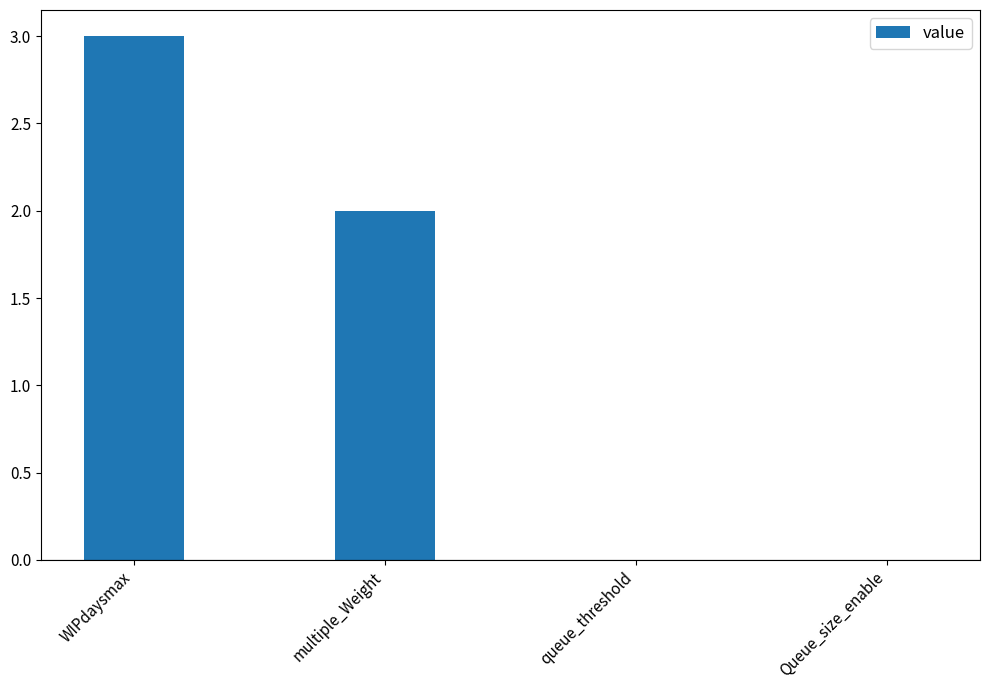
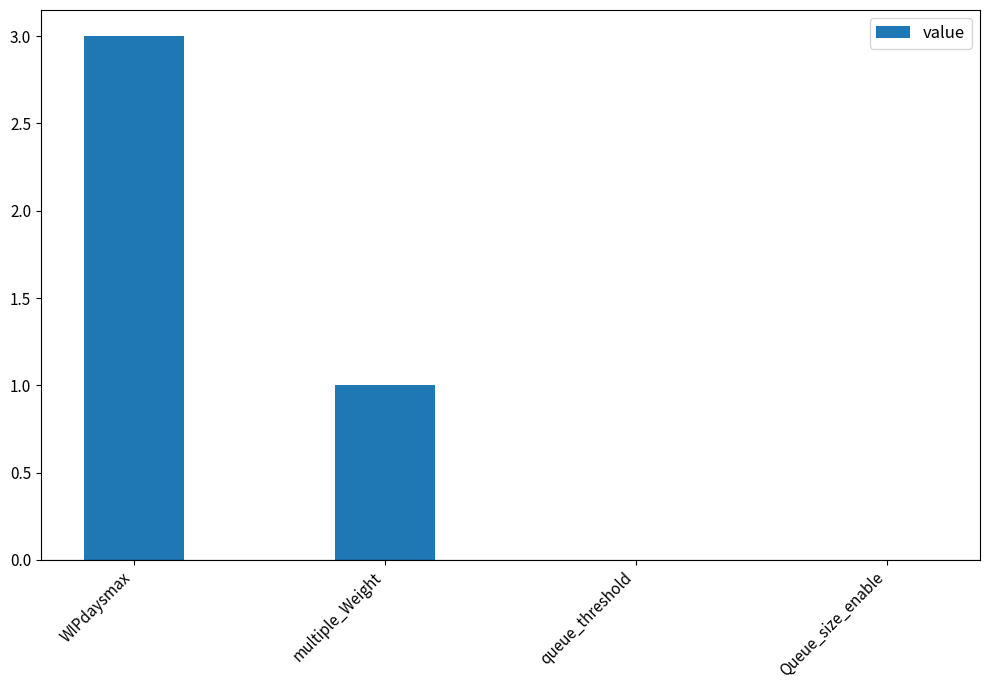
  {
    "WIPdaysmax": 3,
-   "multiple_Weight": 2,
+   "multiple_Weight": 1,
    "queue_threshold": 0,
    "Queue_size_enable": 0
  }
